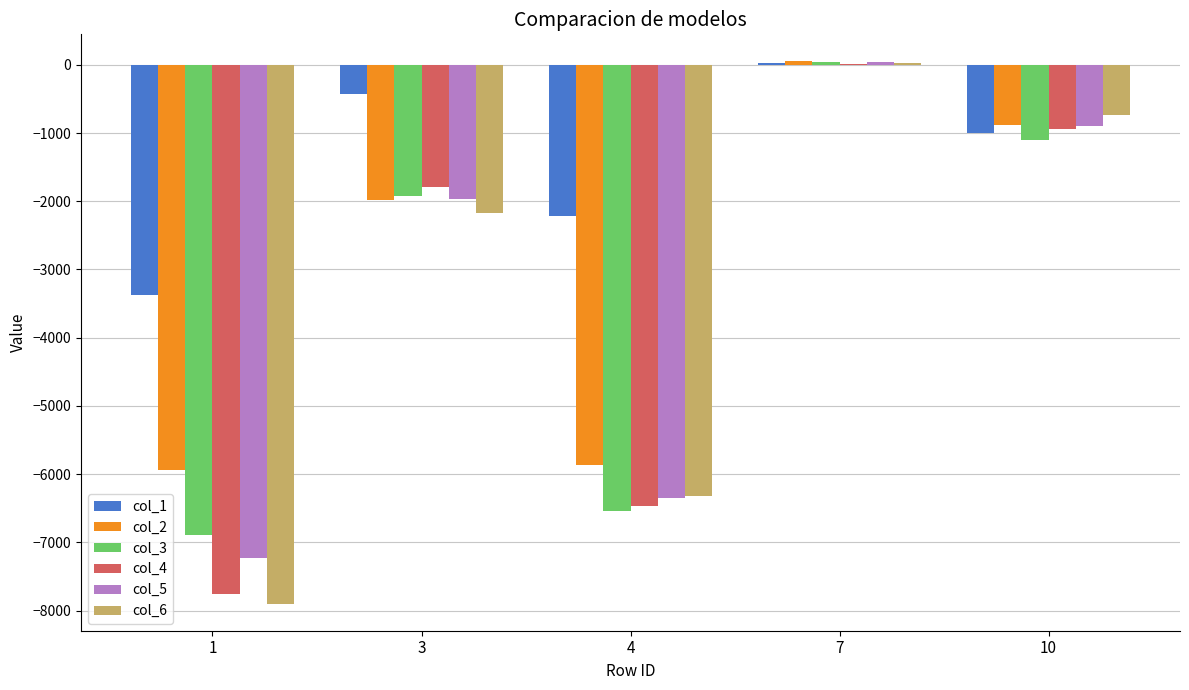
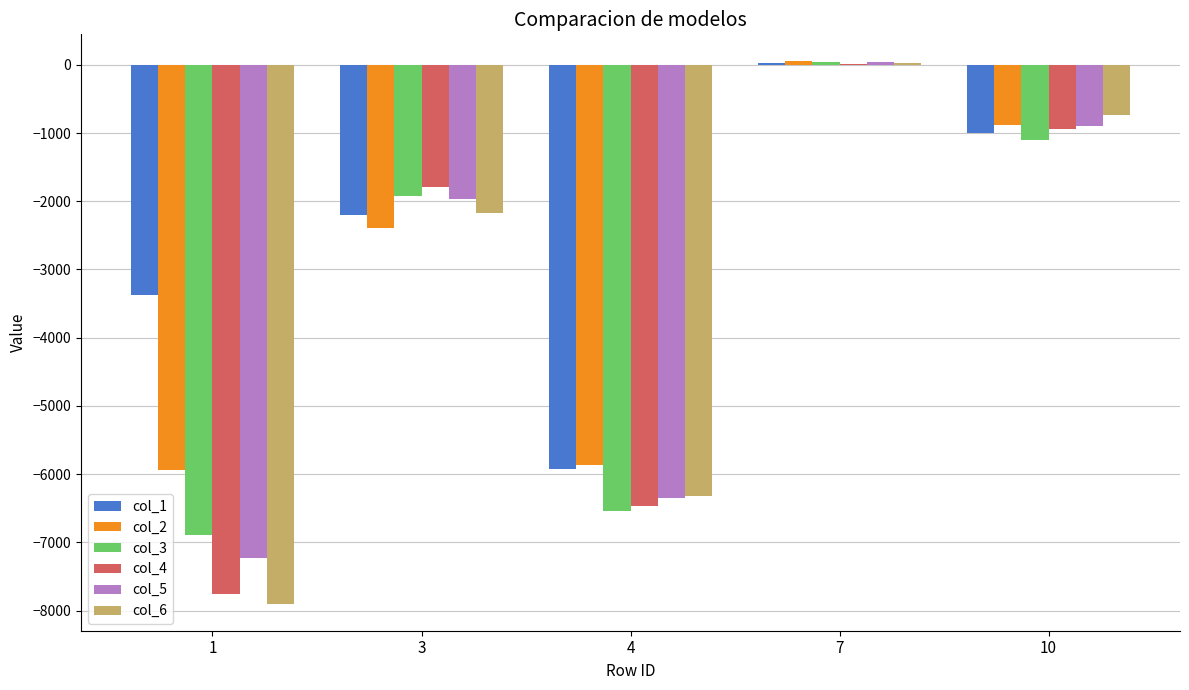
  {
    "col_1": {
      "1": -3400,
-     "3": -400,
-     "4": -2200,
+     "3": -2200,
+     "4": -5900,
      "10": -1000
    },
    "col_2": {
      "1": -5900,
-     "3": -2000,
+     "3": -2400,
      "4": -5900,
      "7": 0,
      "10": -900
    },
    "col_3": {
      "1": -6900,
      "3": -1900,
      "4": -6500,
      "7": 0,
      "10": -1100
    },
    "col_4": {
      "1": -7800,
      "3": -1800,
      "4": -6500,
      "10": -900
    },
    "col_5": {
      "1": -7200,
      "3": -2000,
      "4": -6300,
      "7": 0,
      "10": -900
    },
    "col_6": {
      "1": -7900,
      "3": -2200,
      "4": -6300,
      "10": -700
    }
  }
